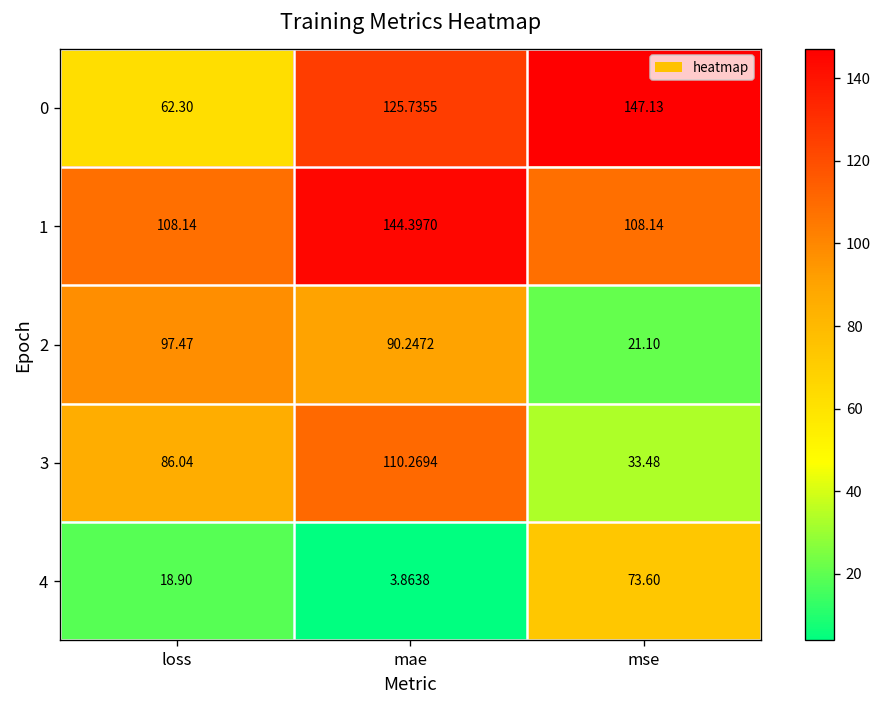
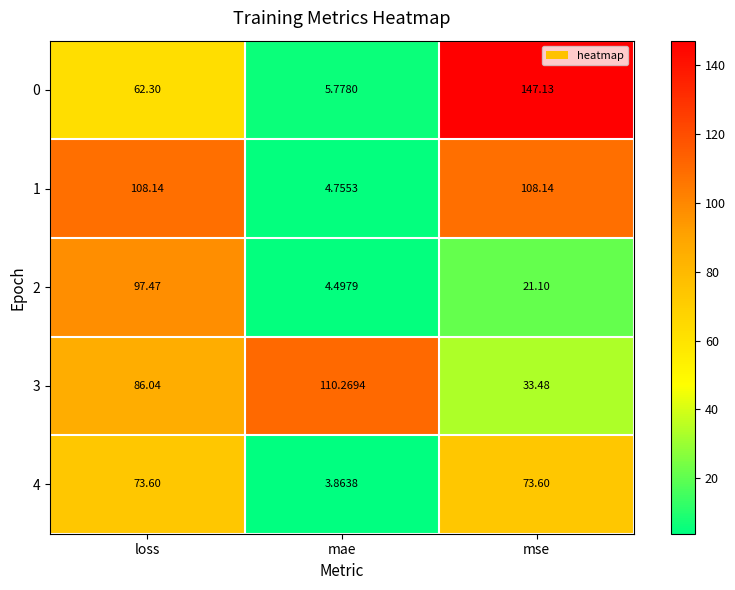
  {
    "0": {
      "loss": 62.30,
-     "mae": 125.7355,
+     "mae": 5.7780,
      "mse": 147.13
    },
    "1": {
      "loss": 108.14,
-     "mae": 144.3970,
+     "mae": 4.7553,
      "mse": 108.14
    },
    "2": {
      "loss": 97.47,
-     "mae": 90.2472,
+     "mae": 4.4979,
      "mse": 21.10
    },
    "3": {
      "loss": 86.04,
      "mae": 110.2694,
      "mse": 33.48
    },
    "4": {
-     "loss": 18.90,
+     "loss": 73.60,
      "mae": 3.8638,
      "mse": 73.60
    }
  }
